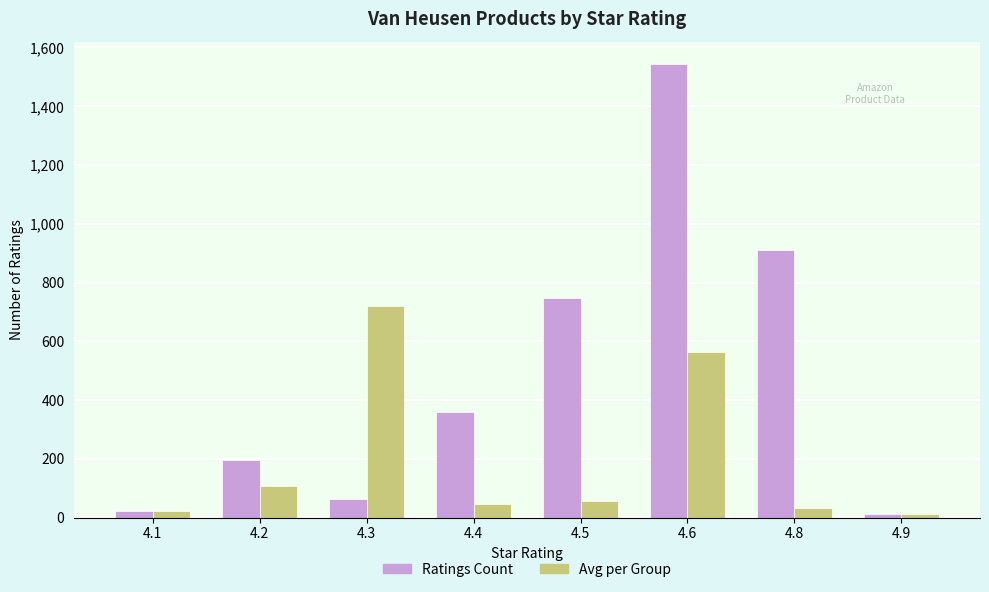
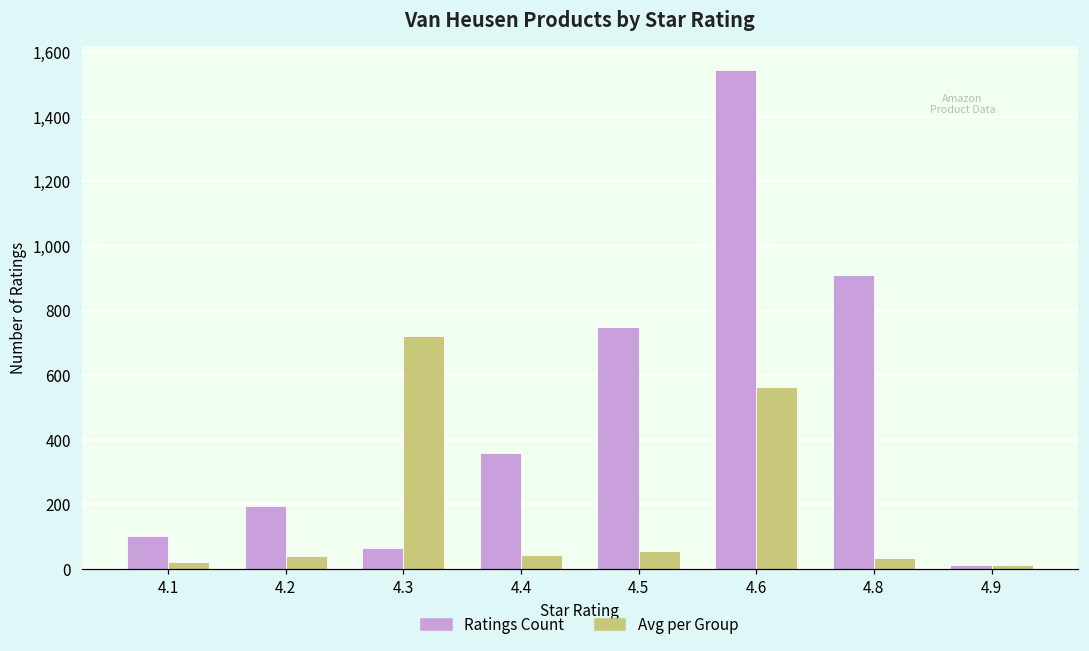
  {
    "Ratings Count": {
-     "4.1": "20",
+     "4.1": "100",
      "4.2": "200",
      "4.3": "60",
      "4.4": "360",
      "4.5": "750",
      "4.6": "1,540",
      "4.8": "910",
      "4.9": "10"
    },
    "Avg per Group": {
      "4.1": "20",
-     "4.2": "110",
+     "4.2": "40",
      "4.3": "720",
      "4.4": "50",
      "4.5": "60",
      "4.6": "560",
      "4.8": "30",
      "4.9": "10"
    }
  }
